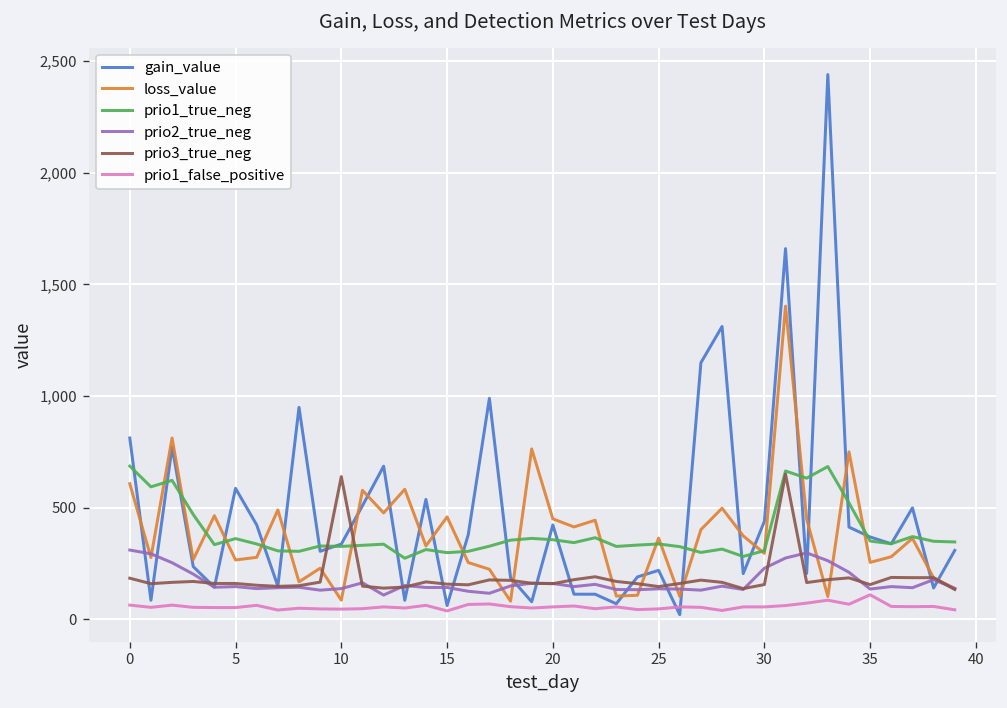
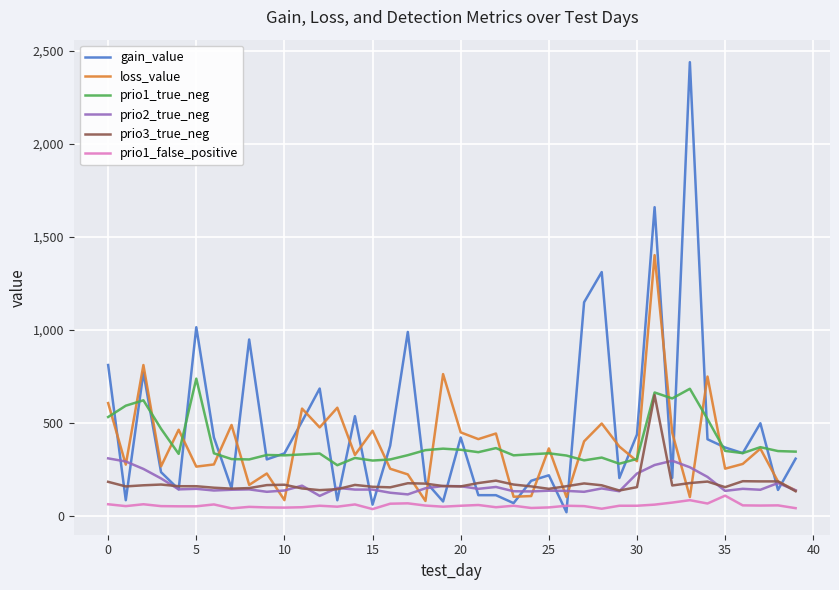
  {
    "gain_value": {
      "0": "810",
-     "5": "590",
+     "5": "1,010",
      "15": "60",
      "20": "420",
      "25": "220",
      "30": "440",
      "35": "370"
    },
    "loss_value": {
      "0": "610",
      "5": "270",
      "10": "90",
      "15": "460",
      "20": "450",
      "25": "360",
      "35": "250"
    },
    "prio1_true_neg": {
-     "0": "690",
-     "5": "360",
+     "0": "530",
+     "5": "740",
      "15": "300",
      "20": "360",
      "25": "340",
      "35": "350"
    },
    "prio2_true_neg": {
      "0": "310",
      "5": "150",
      "10": "140",
      "15": "140",
      "30": "230",
      "35": "140"
    },
    "prio3_true_neg": {
      "0": "180",
      "5": "160",
-     "10": "640",
+     "10": "170",
      "15": "160",
      "30": "160",
      "35": "160"
    },
    "prio1_false_positive": {
      "0": "60",
      "5": "50",
      "10": "50",
      "15": "40",
      "20": "60",
      "25": "50",
      "30": "60",
      "35": "110"
    }
  }
